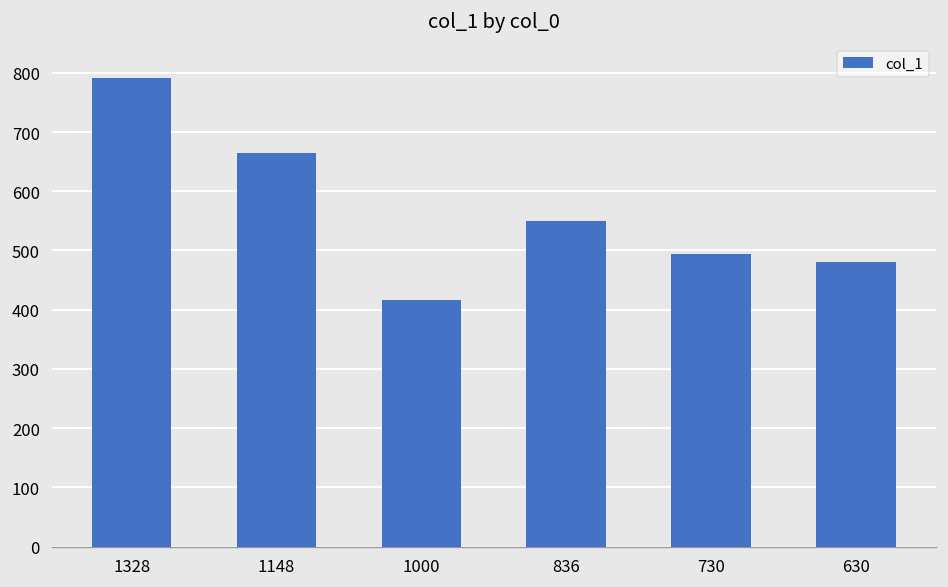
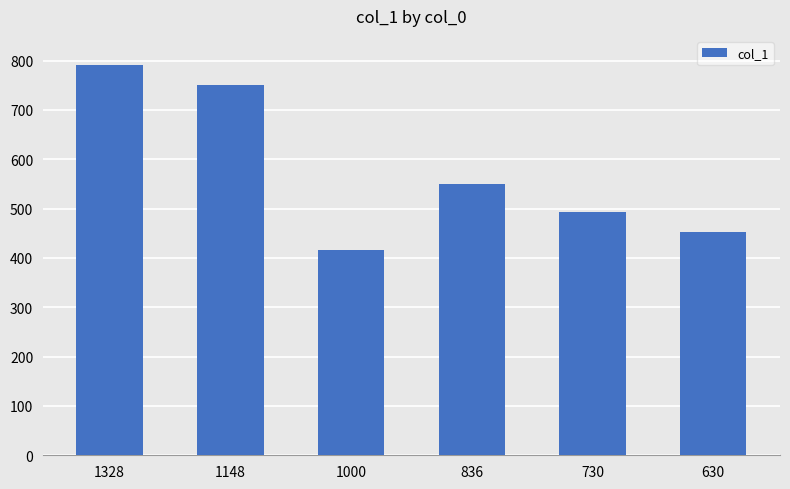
  {
    "1328": 790,
-   "1148": 660,
+   "1148": 750,
    "1000": 420,
    "836": 550,
    "730": 490,
-   "630": 480
+   "630": 450
  }
